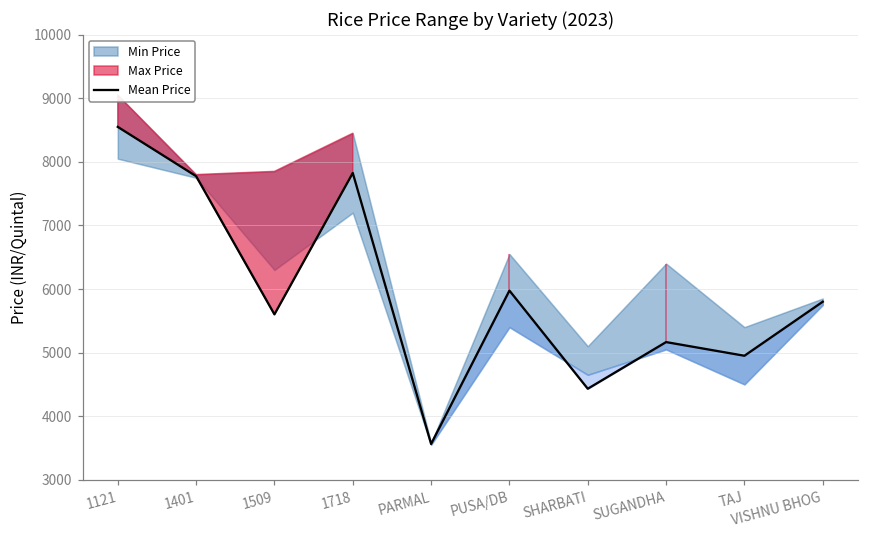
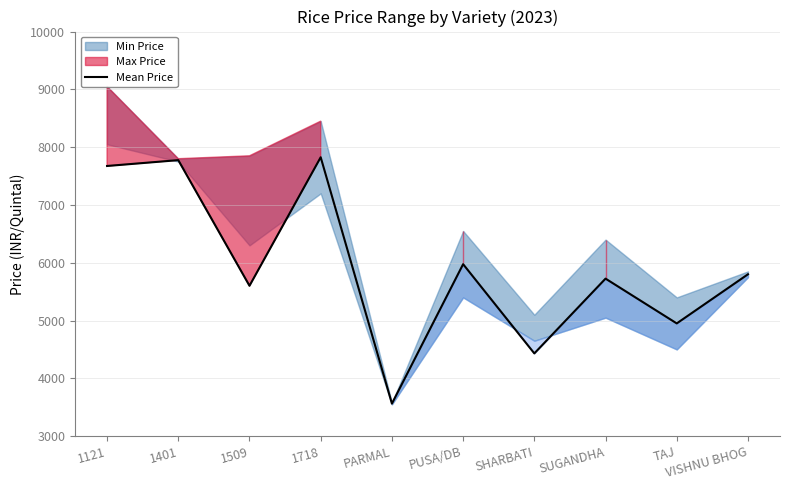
  {
    "Mean Price": {
-     "1121": 8600,
+     "1121": 7700,
      "1509": 5600,
      "1718": 7800,
      "SHARBATI": 4400,
-     "SUGANDHA": 5200
+     "SUGANDHA": 5700
    }
  }
